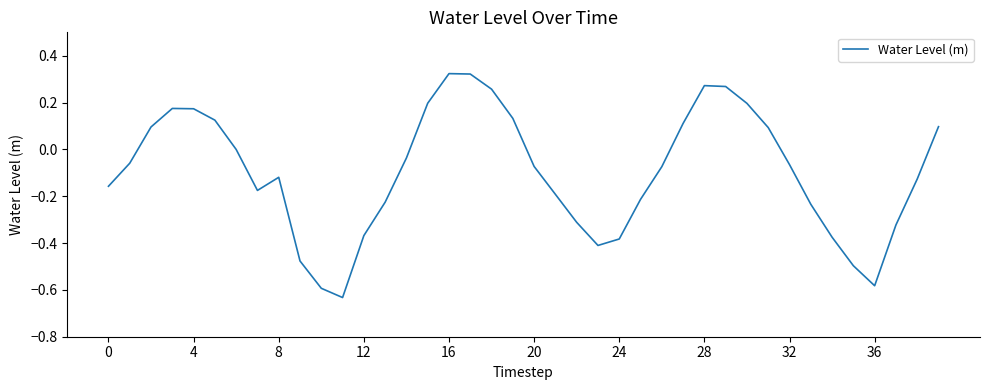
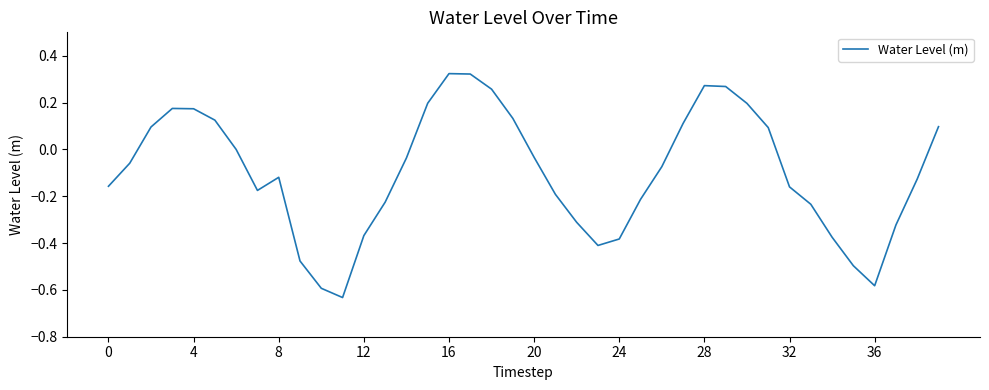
  {
    "0": -0.16,
    "4": 0.17,
    "8": -0.12,
    "12": -0.37,
    "16": 0.32,
-   "20": -0.07,
+   "20": -0.03,
    "24": -0.38,
    "28": 0.27,
-   "32": -0.07,
+   "32": -0.16,
    "36": -0.58
  }
